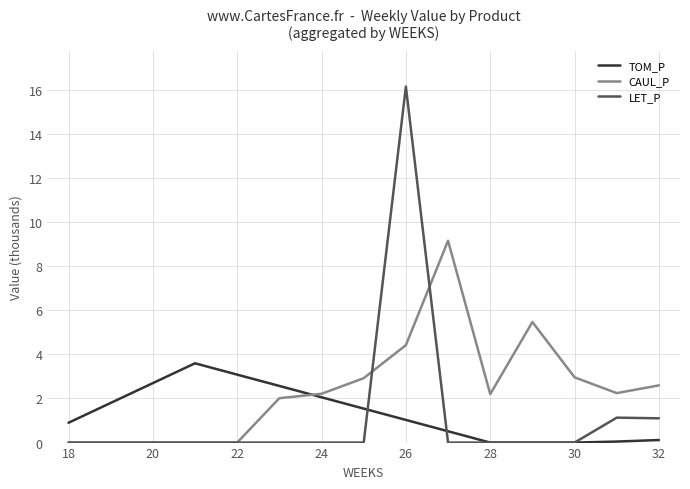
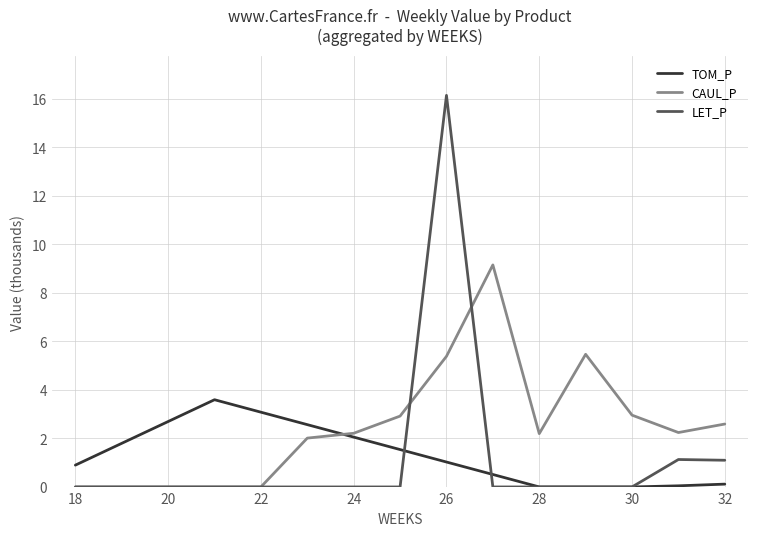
  {
    "CAUL_P": {
      "24": 2.2,
-     "26": 4.4,
+     "26": 5.4,
      "28": 2.2,
      "30": 3.0,
      "32": 2.6
    }
  }
